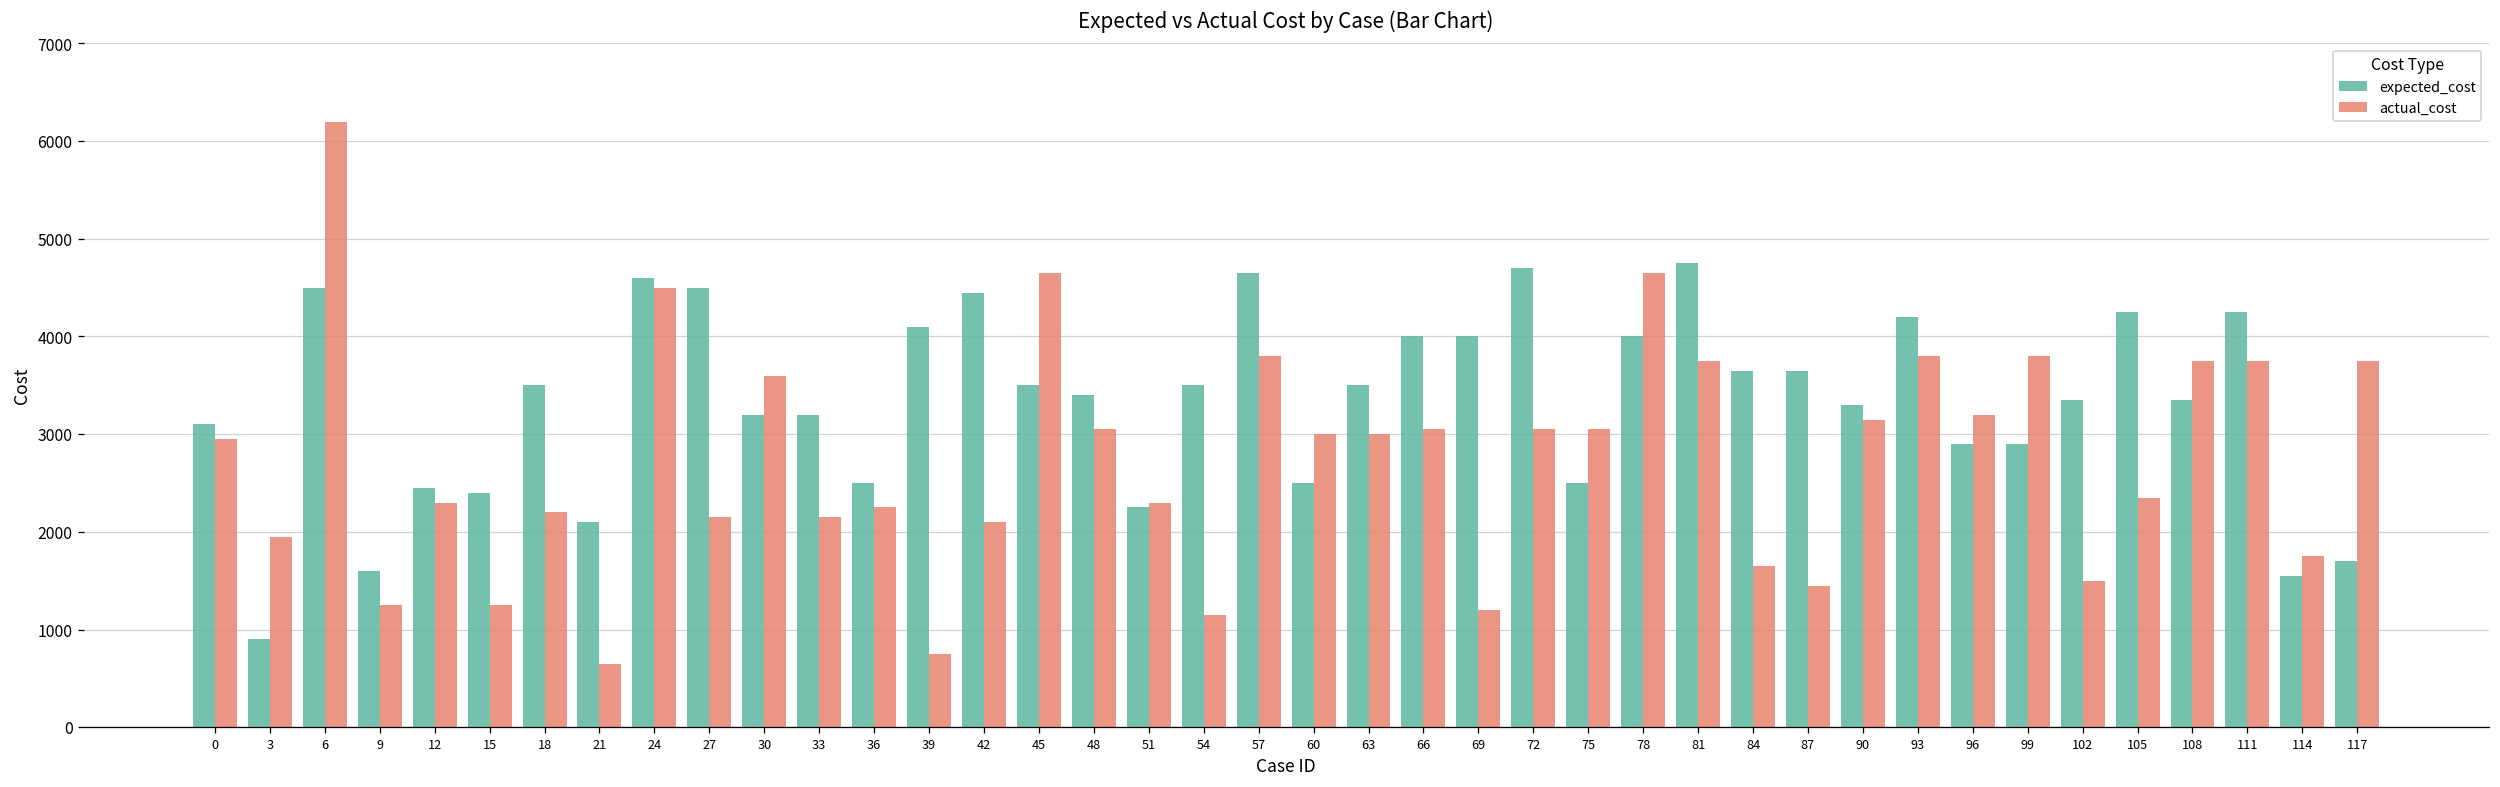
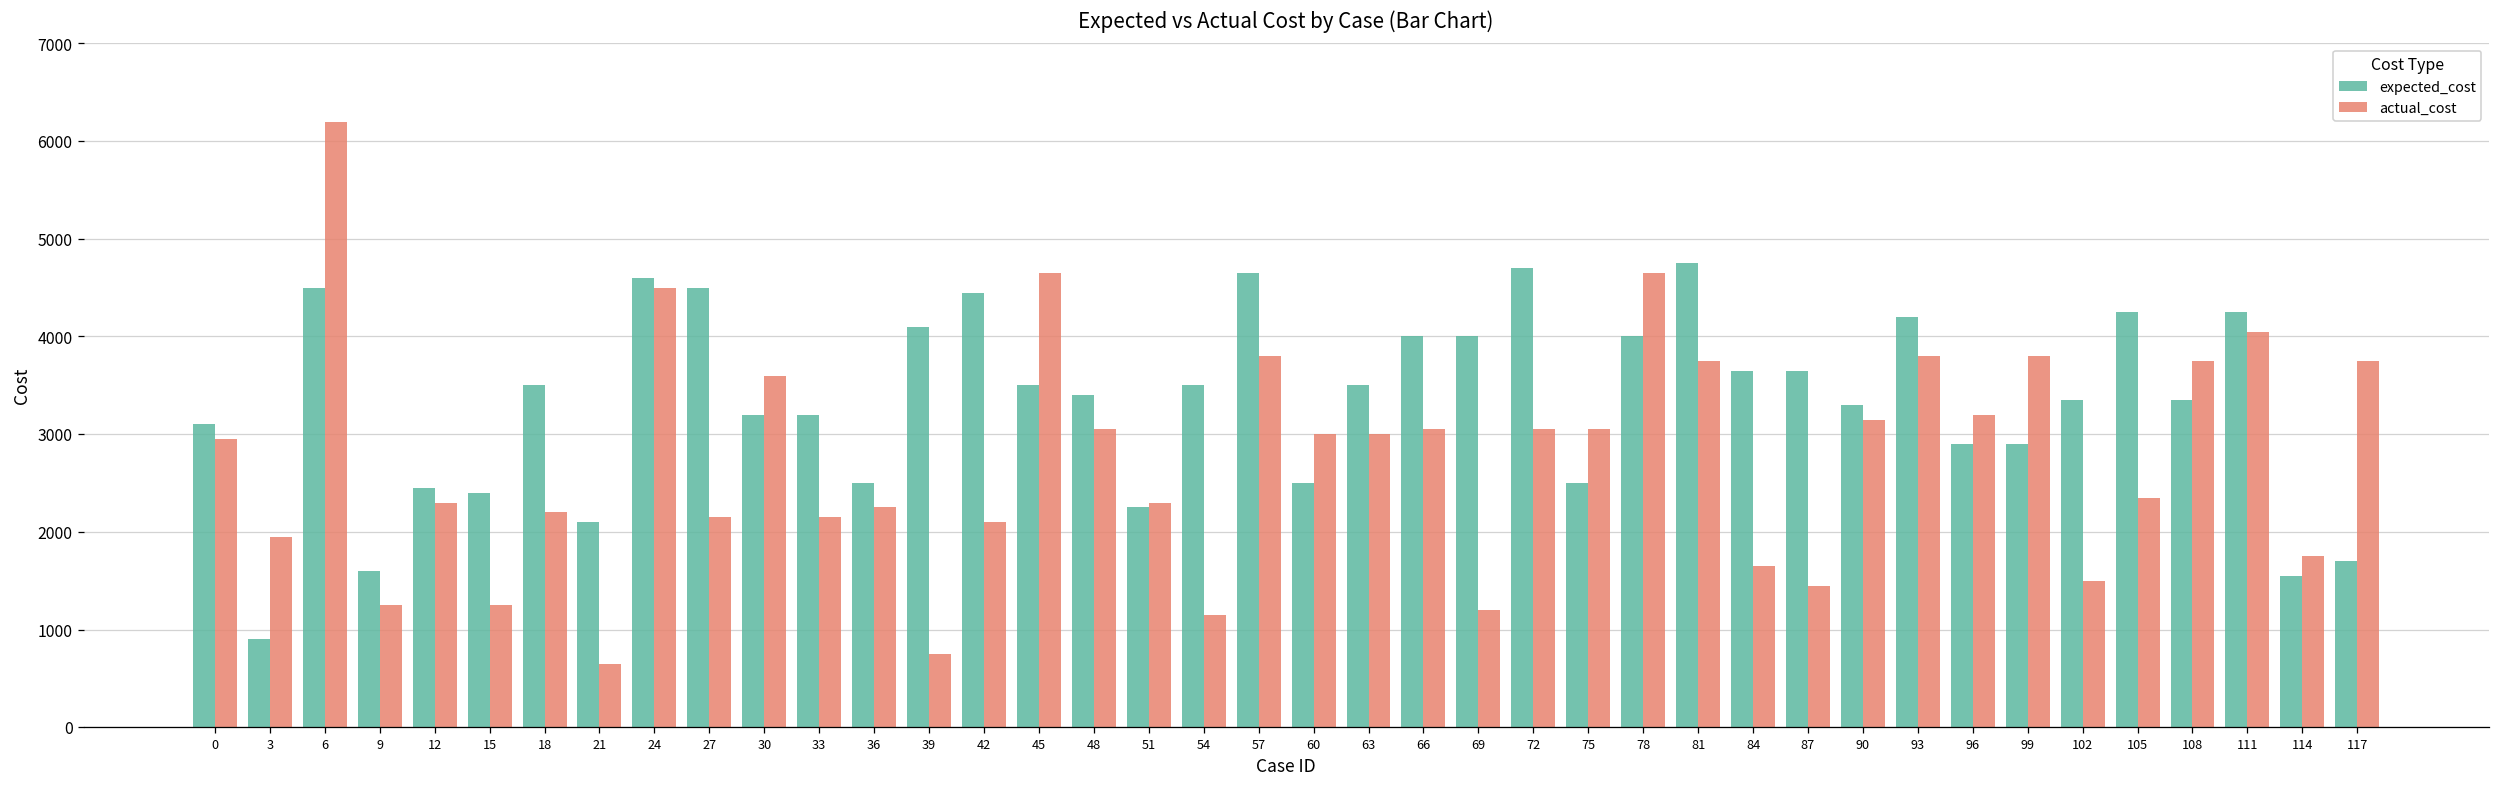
  {
    "expected_cost": {
      "0": 3100,
      "3": 900,
      "6": 4500,
      "9": 1600,
      "12": 2500,
      "15": 2400,
      "18": 3500,
      "21": 2100,
      "24": 4600,
      "27": 4500,
      "30": 3200,
      "33": 3200,
      "36": 2500,
      "39": 4100,
      "42": 4500,
      "45": 3500,
      "48": 3400,
      "51": 2300,
      "54": 3500,
      "57": 4700,
      "60": 2500,
      "63": 3500,
      "66": 4000,
      "69": 4000,
      "72": 4700,
      "75": 2500,
      "78": 4000,
      "81": 4800,
      "84": 3700,
      "87": 3700,
      "90": 3300,
      "93": 4200,
      "96": 2900,
      "99": 2900,
      "102": 3400,
      "105": 4300,
      "108": 3400,
      "111": 4300,
      "114": 1600,
      "117": 1700
    },
    "actual_cost": {
      "0": 3000,
      "3": 2000,
      "6": 6200,
      "9": 1300,
      "12": 2300,
      "15": 1300,
      "18": 2200,
      "21": 700,
      "24": 4500,
      "27": 2200,
      "30": 3600,
      "33": 2200,
      "36": 2300,
      "39": 800,
      "42": 2100,
      "45": 4700,
      "48": 3100,
      "51": 2300,
      "54": 1200,
      "57": 3800,
      "60": 3000,
      "63": 3000,
      "66": 3100,
      "69": 1200,
      "72": 3100,
      "75": 3100,
      "78": 4700,
      "81": 3800,
      "84": 1700,
      "87": 1500,
      "90": 3200,
      "93": 3800,
      "96": 3200,
      "99": 3800,
      "102": 1500,
      "105": 2400,
      "108": 3800,
-     "111": 3800,
+     "111": 4000,
      "114": 1800,
      "117": 3800
    }
  }
